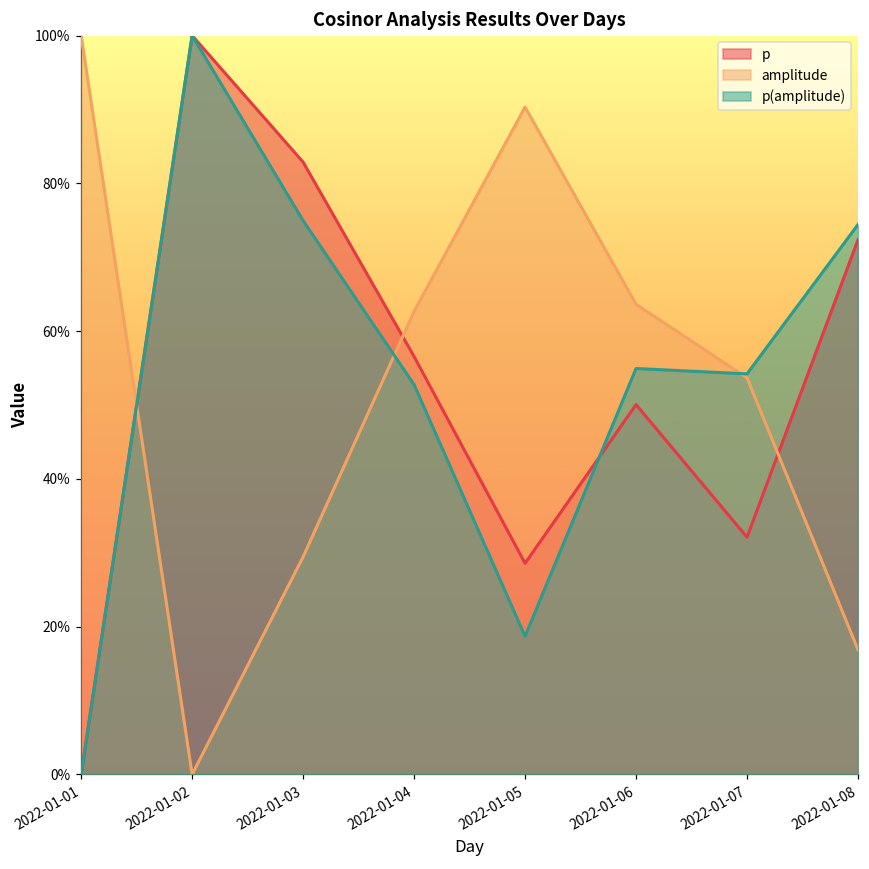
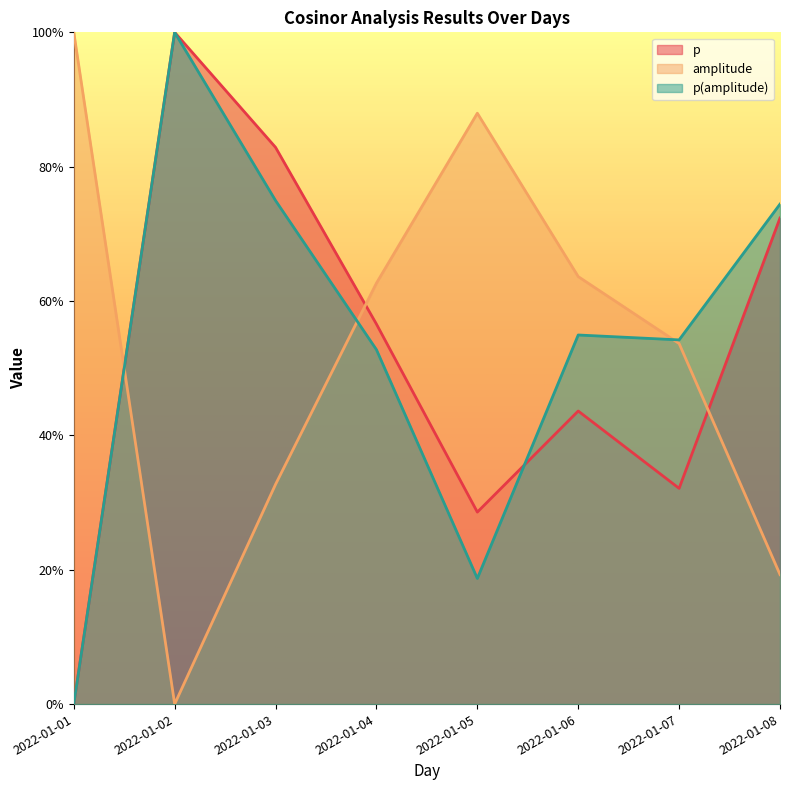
  {
    "p": {
      "2022-01-03": "83%",
      "2022-01-04": "57%",
      "2022-01-05": "29%",
-     "2022-01-06": "50%",
+     "2022-01-06": "44%",
      "2022-01-07": "32%",
      "2022-01-08": "72%"
    },
    "amplitude": {
      "2022-01-01": "100%",
      "2022-01-02": "0%",
-     "2022-01-03": "29%",
+     "2022-01-03": "33%",
      "2022-01-04": "63%",
-     "2022-01-05": "90%",
+     "2022-01-05": "88%",
      "2022-01-06": "64%",
      "2022-01-07": "54%",
-     "2022-01-08": "17%"
+     "2022-01-08": "19%"
    },
    "p(amplitude)": {
      "2022-01-03": "75%",
      "2022-01-04": "53%",
      "2022-01-05": "19%",
      "2022-01-06": "55%",
      "2022-01-07": "54%",
      "2022-01-08": "74%"
    }
  }
